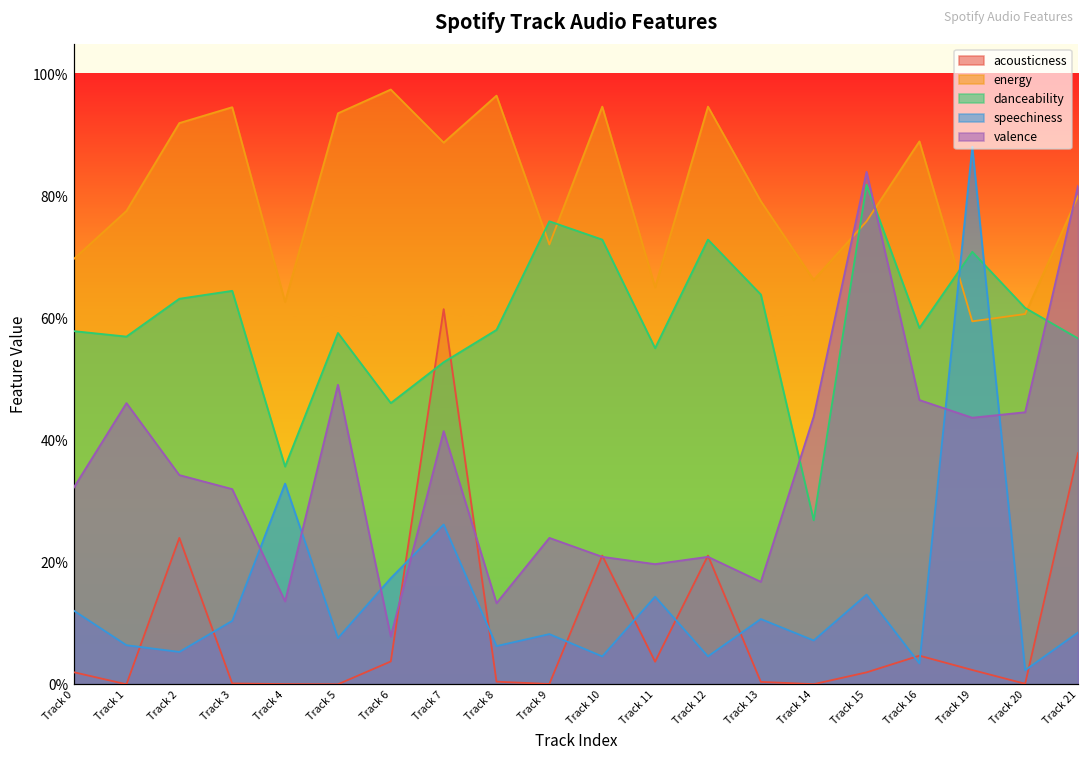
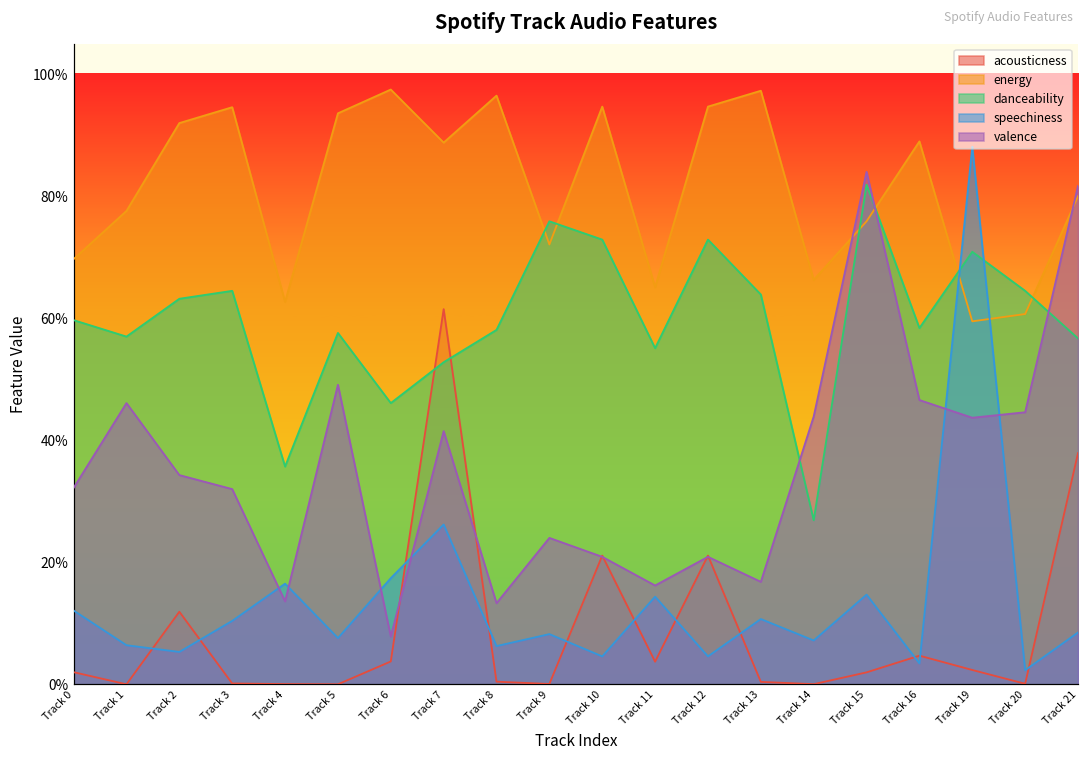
  {
    "acousticness": {
      "Track 0": "2%",
      "Track 1": "0%",
-     "Track 2": "24%",
+     "Track 2": "12%",
      "Track 3": "0%",
      "Track 4": "0%",
      "Track 5": "0%",
      "Track 6": "4%",
      "Track 7": "62%",
      "Track 8": "0%",
      "Track 9": "0%",
      "Track 11": "4%",
      "Track 13": "0%",
      "Track 14": "0%",
      "Track 15": "2%",
      "Track 16": "5%",
      "Track 19": "2%",
      "Track 20": "0%",
      "Track 21": "38%"
    },
    "energy": {
      "Track 0": "70%",
      "Track 1": "78%",
      "Track 2": "92%",
      "Track 3": "95%",
      "Track 4": "63%",
      "Track 5": "94%",
      "Track 6": "98%",
      "Track 7": "89%",
      "Track 8": "97%",
      "Track 9": "72%",
      "Track 10": "95%",
      "Track 11": "65%",
      "Track 12": "95%",
-     "Track 13": "79%",
+     "Track 13": "97%",
      "Track 14": "66%",
      "Track 15": "76%",
      "Track 16": "89%",
      "Track 19": "60%",
      "Track 20": "61%",
      "Track 21": "80%"
    },
    "danceability": {
-     "Track 0": "58%",
+     "Track 0": "60%",
      "Track 1": "57%",
      "Track 2": "63%",
      "Track 3": "65%",
      "Track 4": "36%",
      "Track 5": "58%",
      "Track 6": "46%",
      "Track 7": "53%",
      "Track 8": "58%",
      "Track 9": "76%",
      "Track 10": "73%",
      "Track 11": "55%",
      "Track 12": "73%",
      "Track 13": "64%",
      "Track 14": "27%",
      "Track 15": "82%",
      "Track 16": "58%",
      "Track 19": "71%",
-     "Track 20": "62%",
+     "Track 20": "65%",
      "Track 21": "57%"
    },
    "speechiness": {
      "Track 0": "12%",
      "Track 1": "6%",
      "Track 2": "5%",
      "Track 3": "10%",
-     "Track 4": "33%",
+     "Track 4": "17%",
      "Track 5": "8%",
      "Track 6": "17%",
      "Track 7": "26%",
      "Track 8": "6%",
      "Track 9": "8%",
      "Track 10": "5%",
      "Track 11": "14%",
      "Track 12": "5%",
      "Track 13": "11%",
      "Track 14": "7%",
      "Track 15": "15%",
      "Track 16": "3%",
      "Track 19": "88%",
      "Track 20": "2%",
      "Track 21": "9%"
    },
    "valence": {
      "Track 0": "32%",
      "Track 1": "46%",
      "Track 2": "34%",
      "Track 3": "32%",
      "Track 4": "14%",
      "Track 5": "49%",
      "Track 6": "8%",
      "Track 7": "42%",
      "Track 8": "13%",
      "Track 9": "24%",
-     "Track 11": "20%",
+     "Track 11": "16%",
      "Track 13": "17%",
      "Track 14": "44%",
      "Track 15": "84%",
      "Track 16": "47%",
      "Track 19": "44%",
      "Track 20": "45%",
      "Track 21": "82%"
    }
  }
